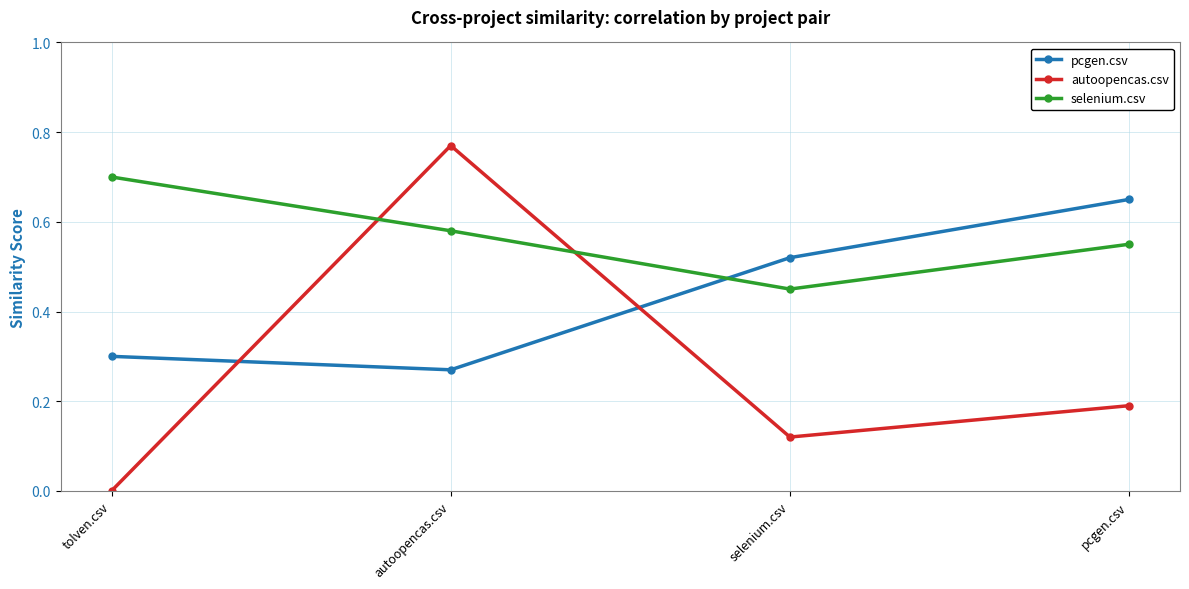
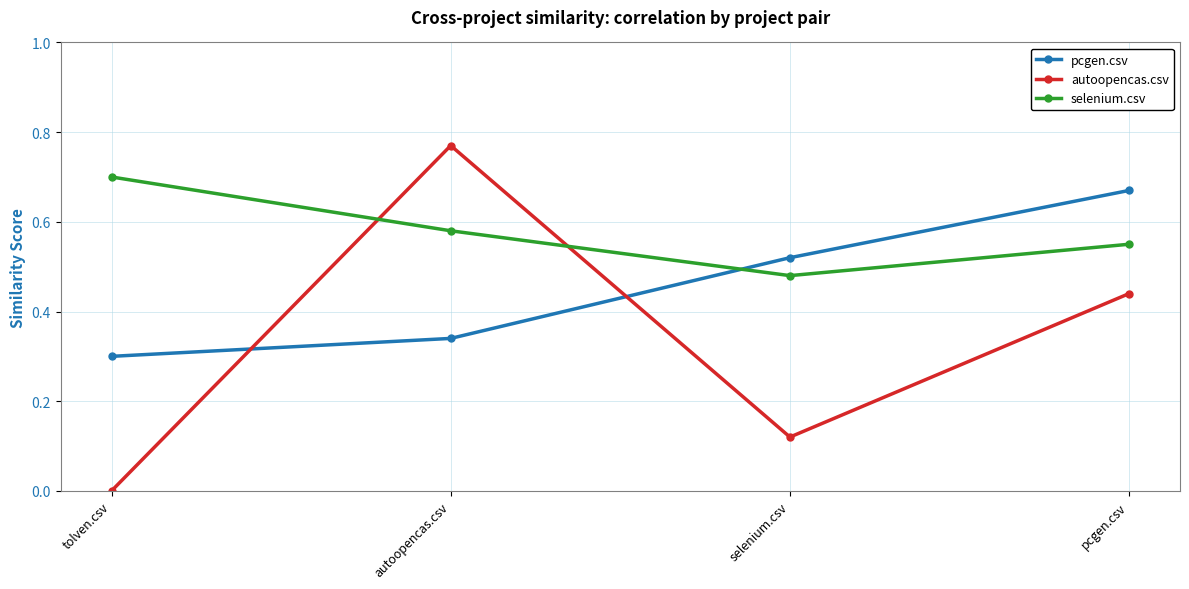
  {
    "pcgen.csv": {
      "tolven.csv": 0.30,
-     "autoopencas.csv": 0.27,
+     "autoopencas.csv": 0.34,
      "selenium.csv": 0.52,
-     "pcgen.csv": 0.65
+     "pcgen.csv": 0.67
    },
    "autoopencas.csv": {
      "tolven.csv": 0.00,
      "autoopencas.csv": 0.77,
      "selenium.csv": 0.12,
-     "pcgen.csv": 0.19
+     "pcgen.csv": 0.44
    },
    "selenium.csv": {
      "tolven.csv": 0.70,
      "autoopencas.csv": 0.58,
-     "selenium.csv": 0.45,
+     "selenium.csv": 0.48,
      "pcgen.csv": 0.55
    }
  }
